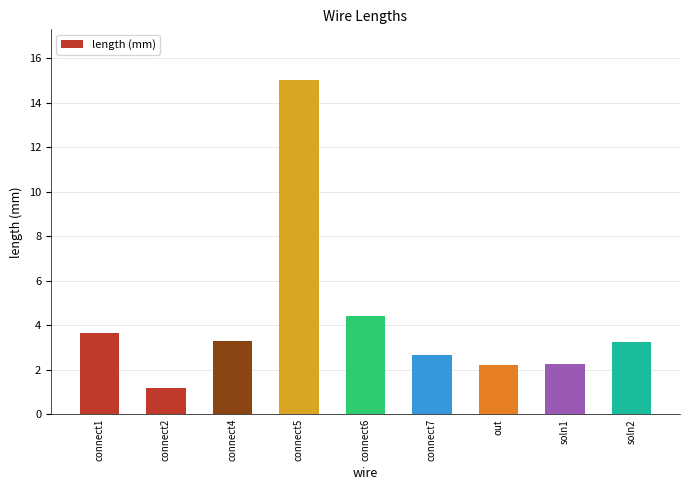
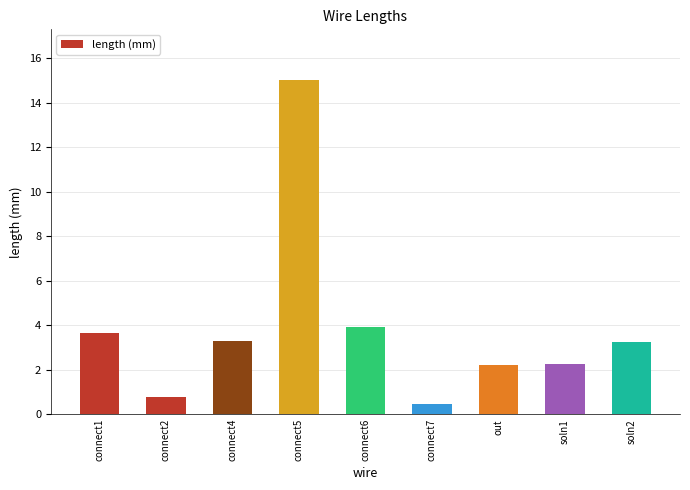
  {
    "connect1": 3.6,
-   "connect2": 1.2,
+   "connect2": 0.8,
    "connect4": 3.3,
    "connect5": 15.1,
-   "connect6": 4.4,
-   "connect7": 2.7,
+   "connect6": 3.9,
+   "connect7": 0.5,
    "out": 2.2,
    "soln1": 2.2,
    "soln2": 3.2
  }
